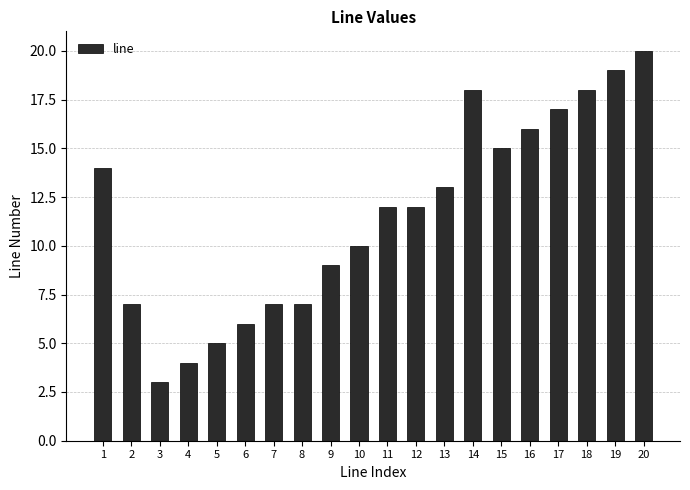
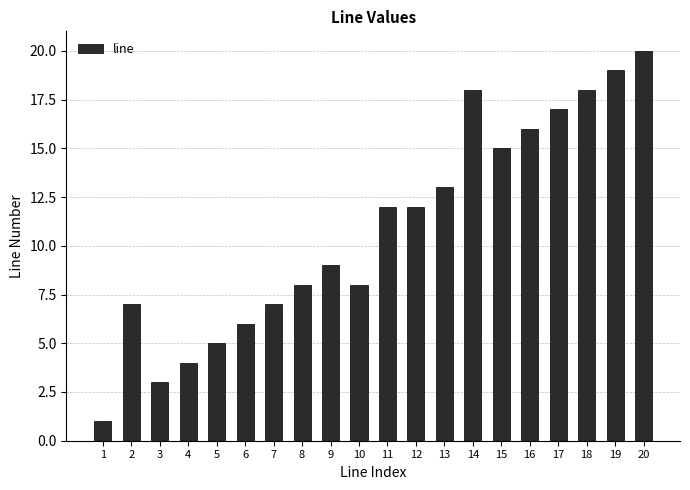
  {
-   "1": 14,
+   "1": 1,
    "2": 7,
    "3": 3,
    "4": 4,
    "5": 5,
    "6": 6,
    "7": 7,
-   "8": 7,
+   "8": 8,
    "9": 9,
-   "10": 10,
+   "10": 8,
    "11": 12,
    "12": 12,
    "13": 13,
    "14": 18,
    "15": 15,
    "16": 16,
    "17": 17,
    "18": 18,
    "19": 19,
    "20": 20
  }
